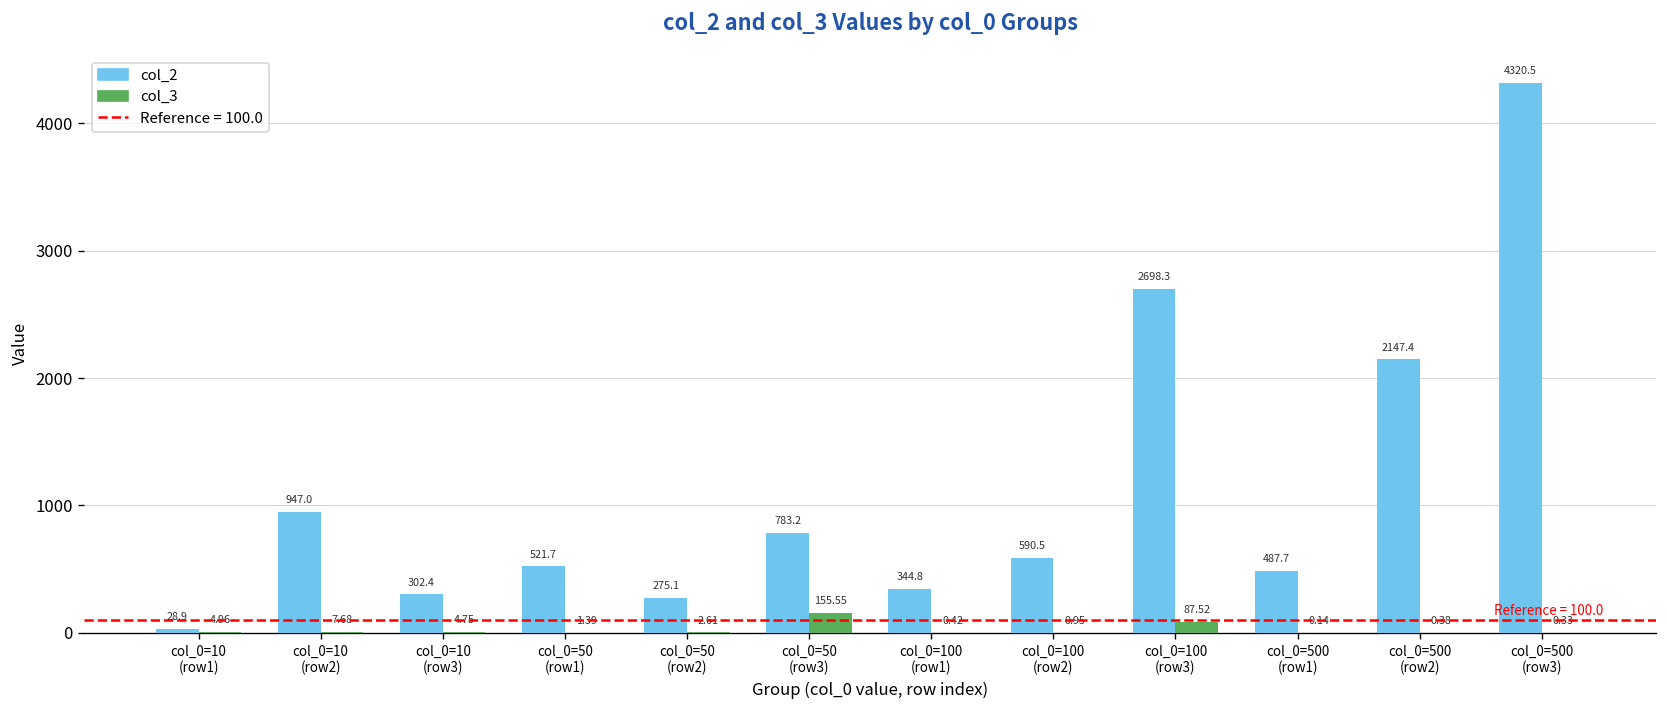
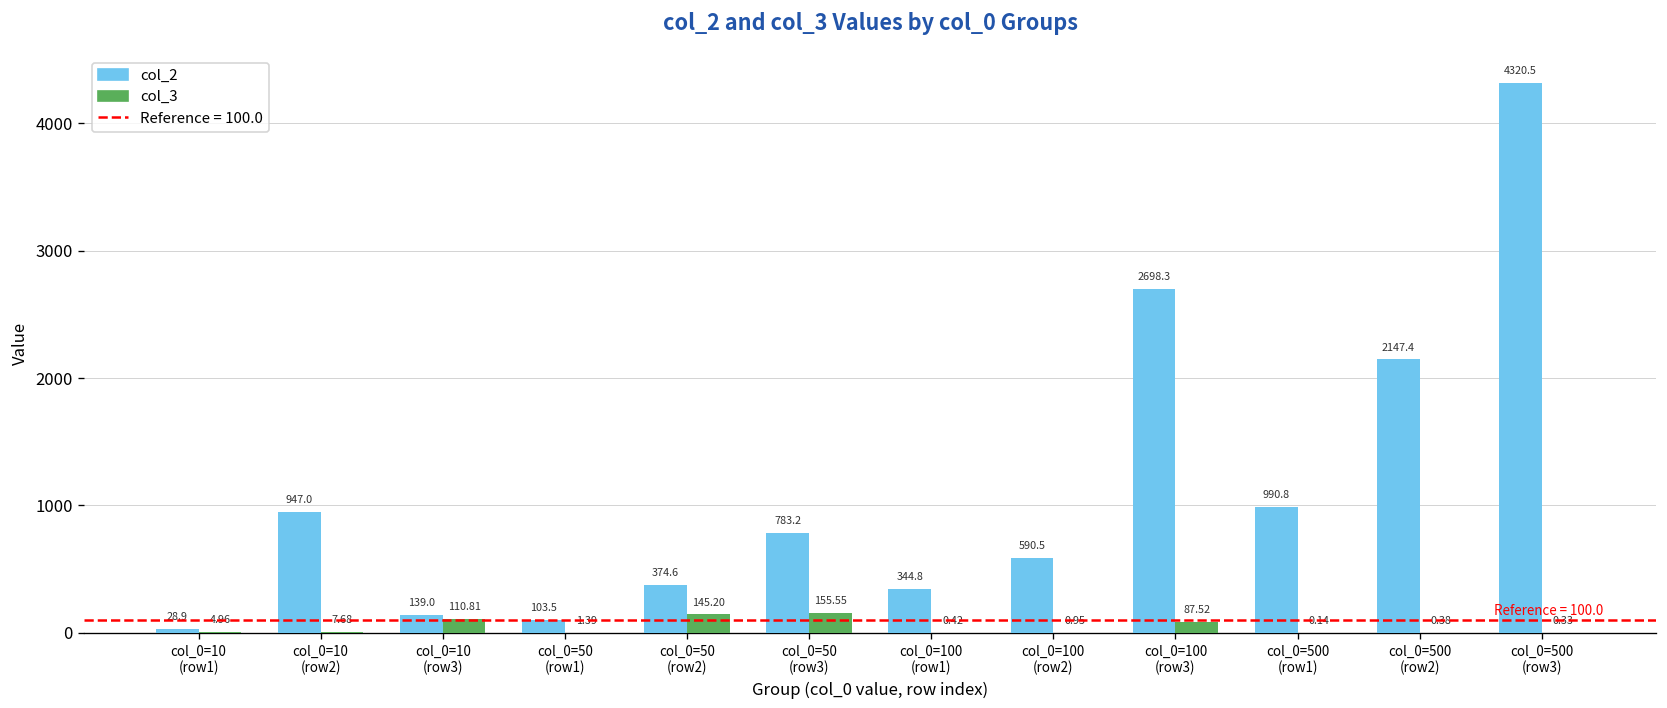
  {
    "col_2": {
      "col_0=10 (row1)": 28.9,
      "col_0=10 (row2)": 947.0,
-     "col_0=10 (row3)": 302.4,
-     "col_0=50 (row1)": 521.7,
-     "col_0=50 (row2)": 275.1,
+     "col_0=10 (row3)": 139.0,
+     "col_0=50 (row1)": 103.5,
+     "col_0=50 (row2)": 374.6,
      "col_0=50 (row3)": 783.2,
      "col_0=100 (row1)": 344.8,
      "col_0=100 (row2)": 590.5,
      "col_0=100 (row3)": 2698.3,
-     "col_0=500 (row1)": 487.7,
+     "col_0=500 (row1)": 990.8,
      "col_0=500 (row2)": 2147.4,
      "col_0=500 (row3)": 4320.5
    },
    "col_3": {
      "col_0=10 (row1)": 4.96,
      "col_0=10 (row2)": 7.68,
-     "col_0=10 (row3)": 4.75,
+     "col_0=10 (row3)": 110.81,
      "col_0=50 (row1)": 1.39,
-     "col_0=50 (row2)": 2.61,
+     "col_0=50 (row2)": 145.20,
      "col_0=50 (row3)": 155.55,
      "col_0=100 (row1)": 0.42,
      "col_0=100 (row2)": 0.95,
      "col_0=100 (row3)": 87.52,
      "col_0=500 (row1)": 0.14,
      "col_0=500 (row2)": 0.38
    }
  }
